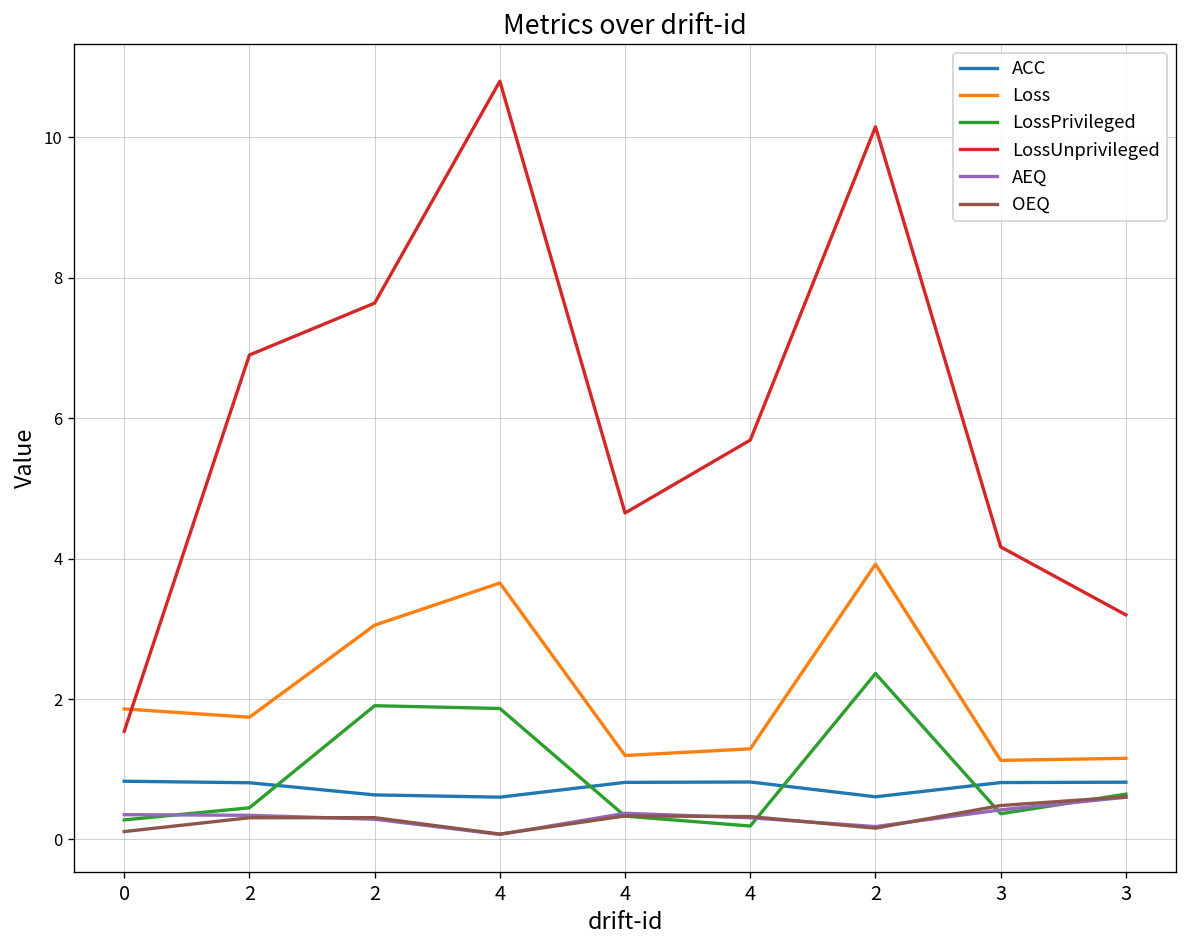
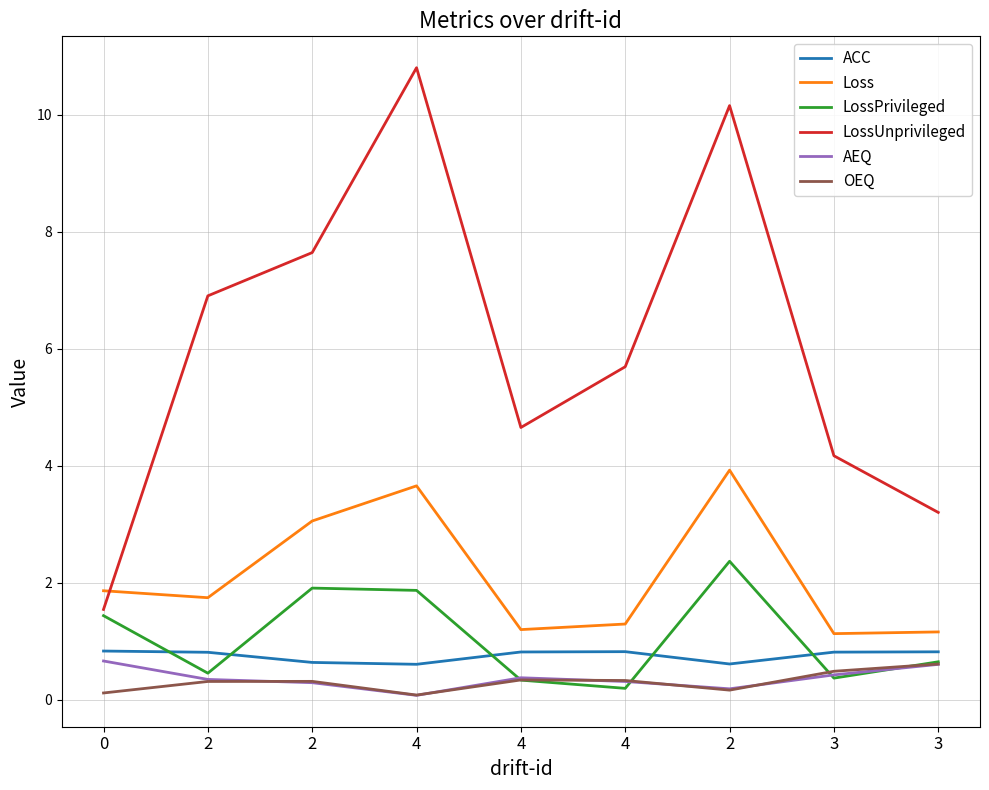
  {
    "ACC": {
      "0": 0.8
    },
    "Loss": {
      "0": 1.9
    },
    "LossPrivileged": {
-     "0": 0.3
+     "0": 1.4
    },
    "LossUnprivileged": {
      "0": 1.5
    },
    "AEQ": {
-     "0": 0.4
+     "0": 0.7
    },
    "OEQ": {
      "0": 0.1
    }
  }
